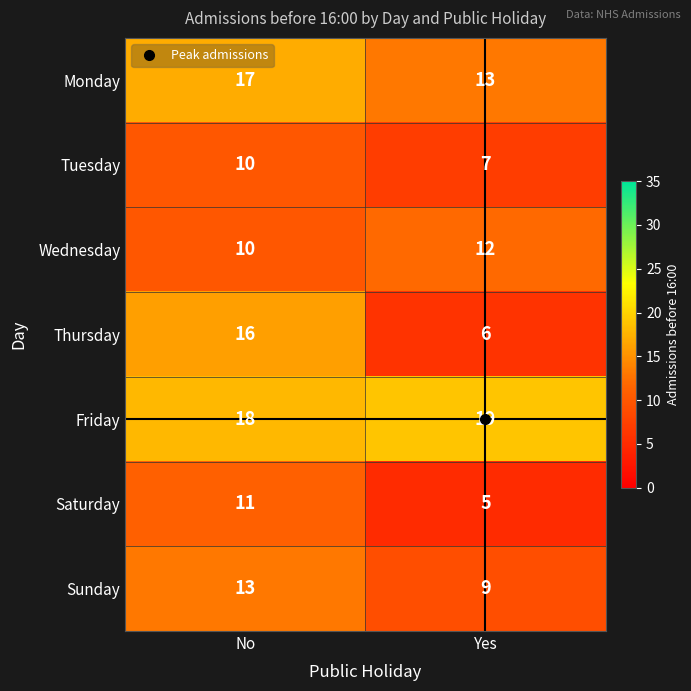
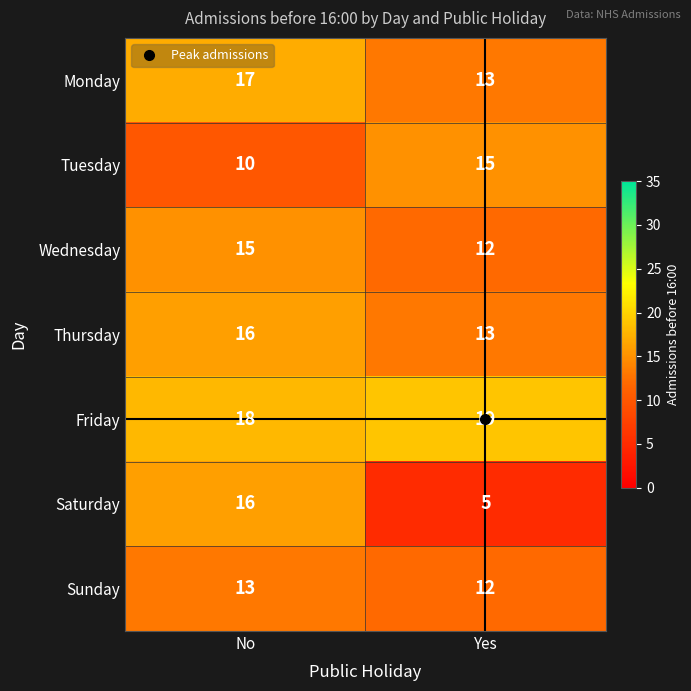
  {
    "Monday": {
      "No": 17,
      "Yes": 13
    },
    "Tuesday": {
      "No": 10,
-     "Yes": 7
+     "Yes": 15
    },
    "Wednesday": {
-     "No": 10,
+     "No": 15,
      "Yes": 12
    },
    "Thursday": {
      "No": 16,
-     "Yes": 6
+     "Yes": 13
    },
    "Friday": {
      "No": 18
    },
    "Saturday": {
-     "No": 11,
+     "No": 16,
      "Yes": 5
    },
    "Sunday": {
      "No": 13,
-     "Yes": 9
+     "Yes": 12
    }
  }
